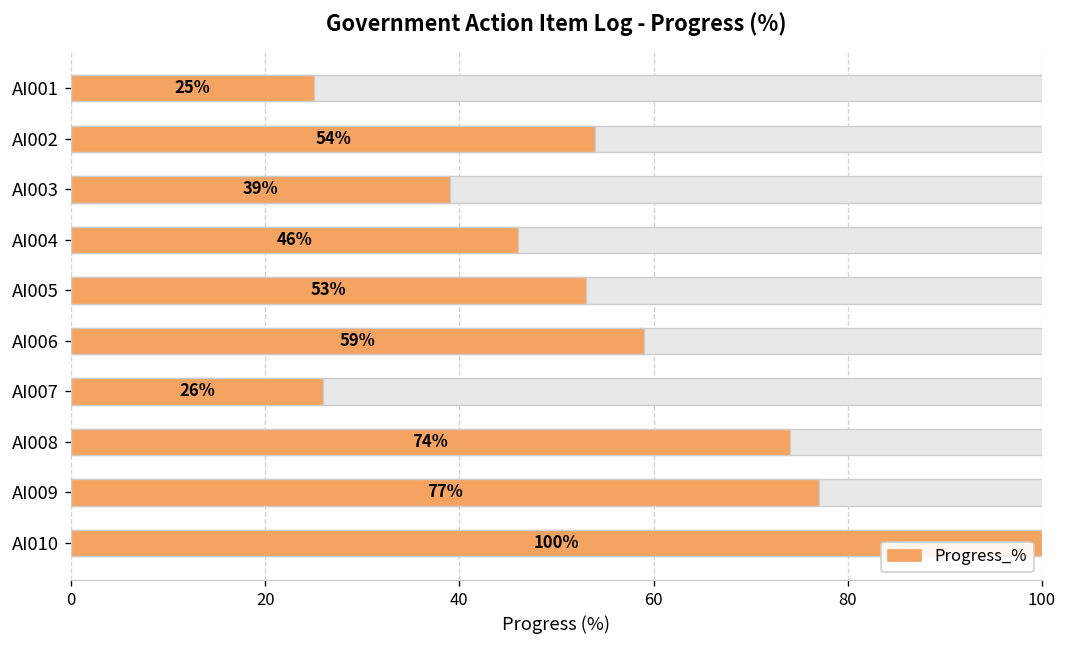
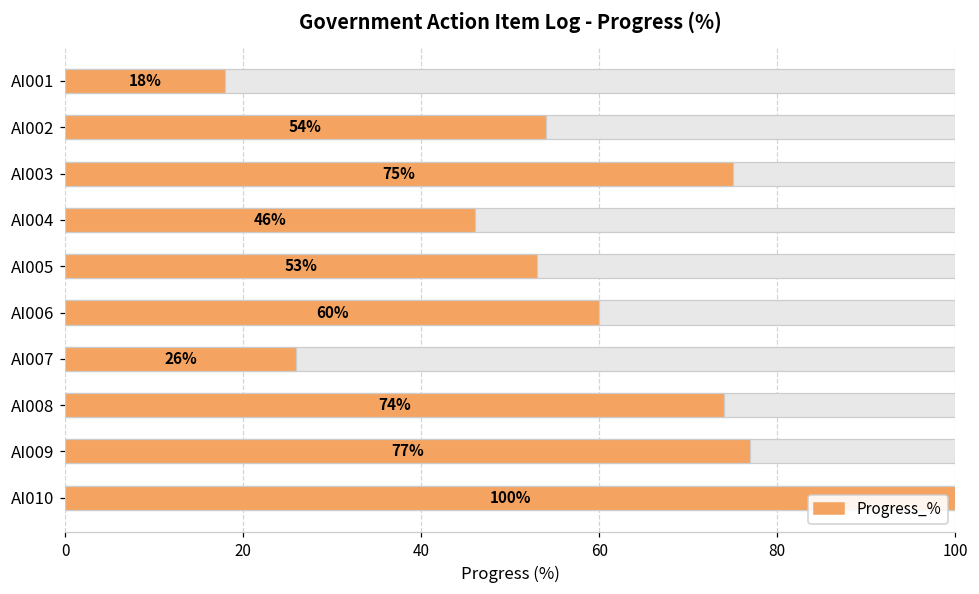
  {
    "Progress_%": {
-     "AI001": "25%",
-     "AI003": "39%",
-     "AI006": "59%",
+     "AI001": "18%",
+     "AI003": "75%",
+     "AI006": "60%",
      "AI010": "100%"
    }
  }
